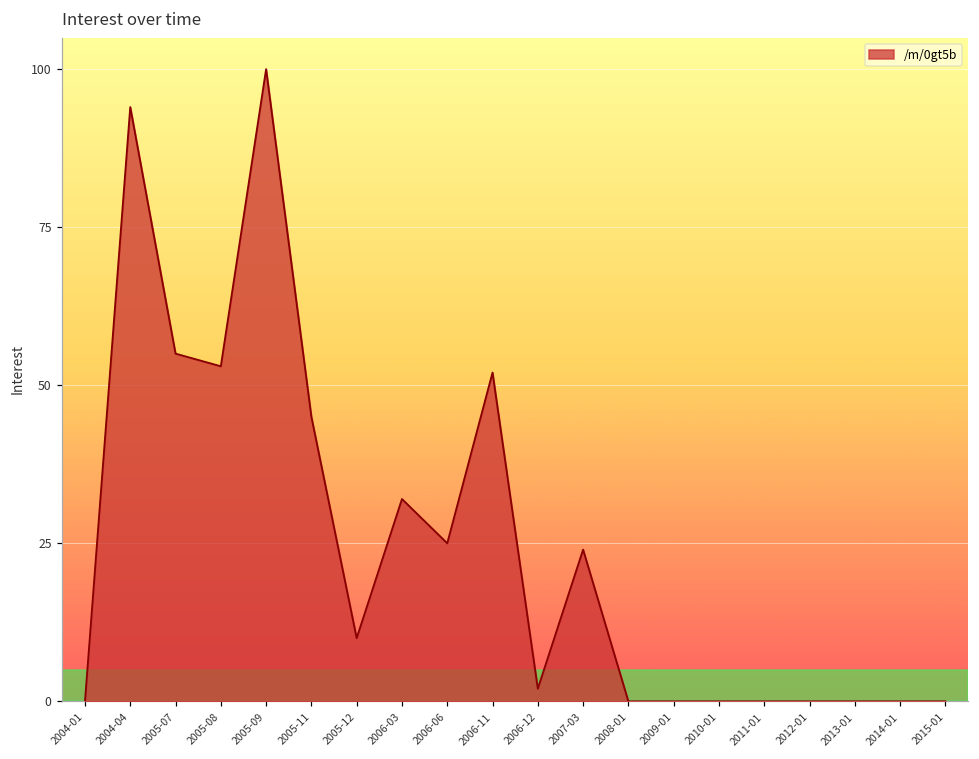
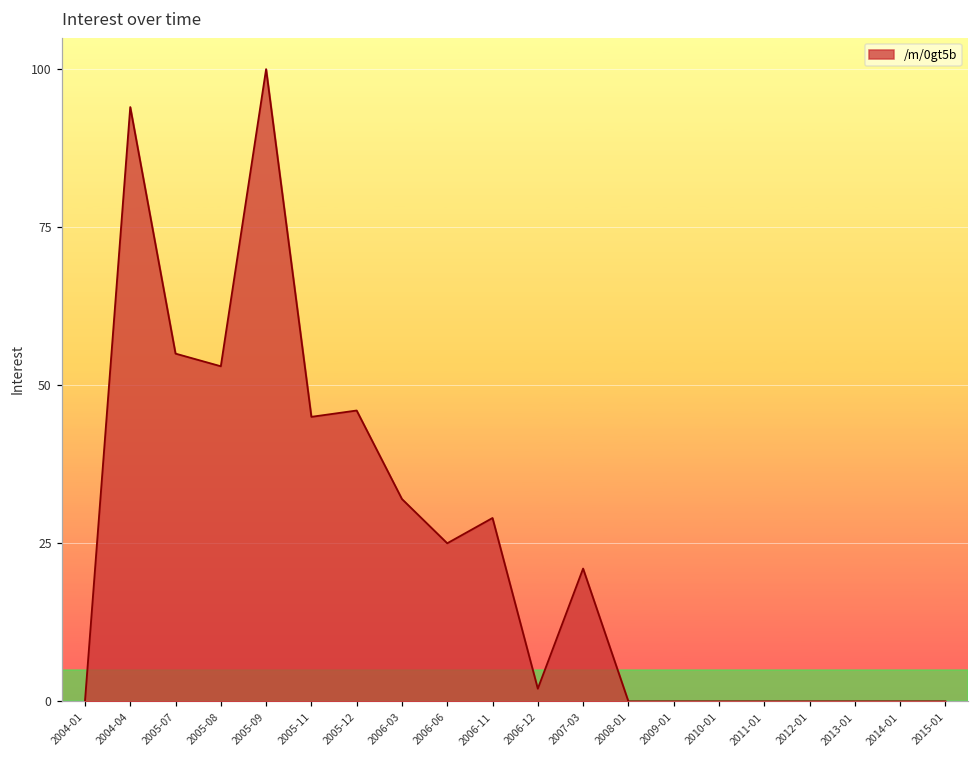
  {
    "2004-04": 94,
    "2005-07": 55,
    "2005-08": 53,
    "2005-09": 100,
    "2005-11": 45,
-   "2005-12": 10,
+   "2005-12": 46,
    "2006-03": 32,
    "2006-06": 25,
-   "2006-11": 52,
-   "2007-03": 24
+   "2006-11": 29,
+   "2007-03": 21
  }
